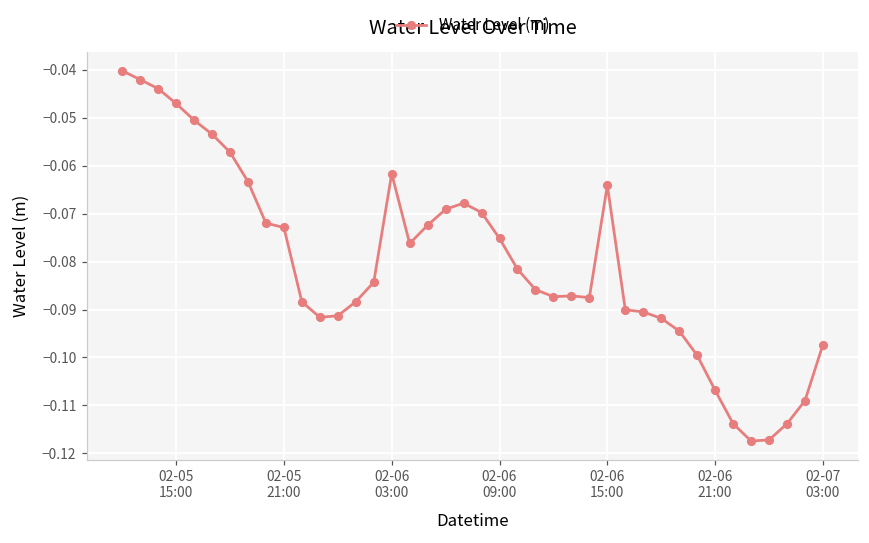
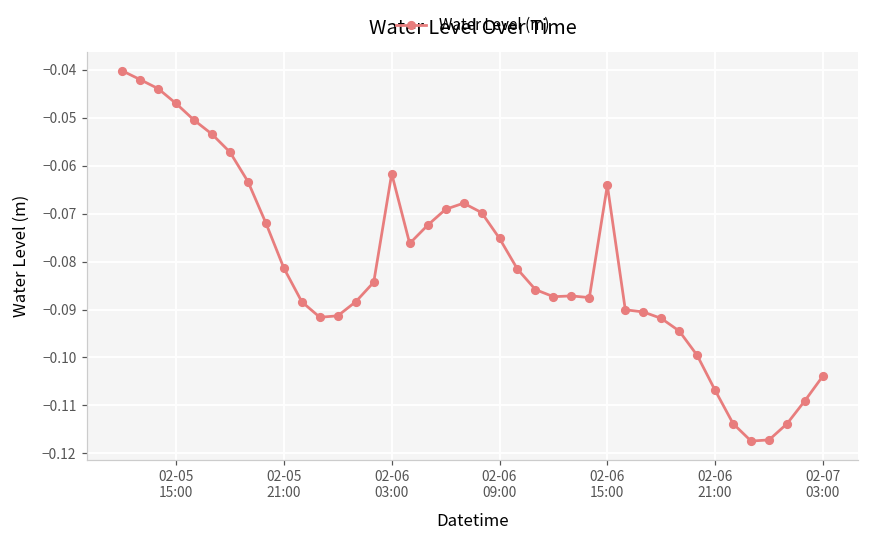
  {
    "02-05 15:00": -0.047,
-   "02-05 21:00": -0.073,
+   "02-05 21:00": -0.081,
    "02-06 03:00": -0.062,
    "02-06 09:00": -0.075,
    "02-06 15:00": -0.064,
    "02-06 21:00": -0.107,
-   "02-07 03:00": -0.097
+   "02-07 03:00": -0.104
  }
